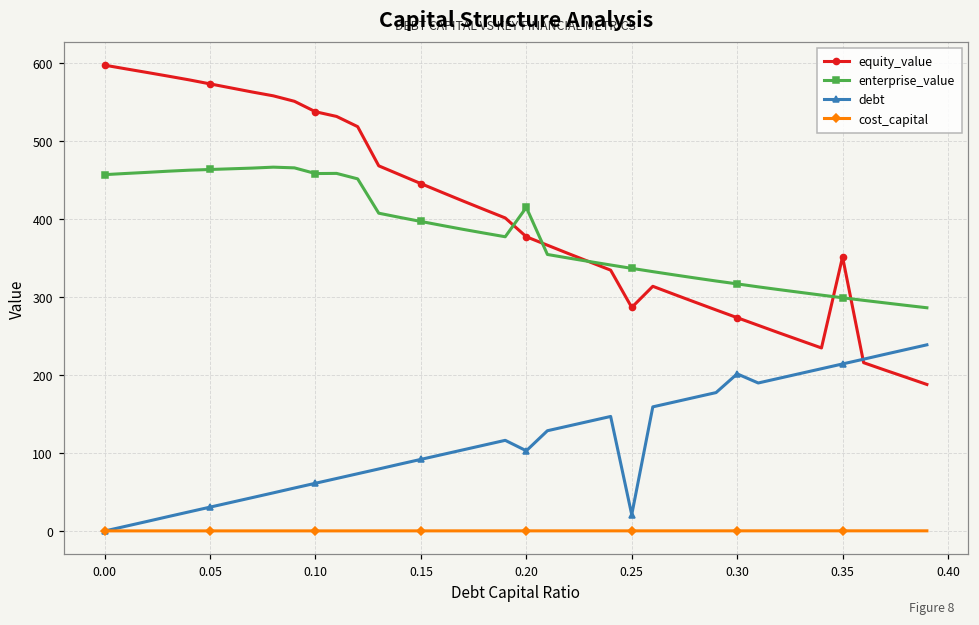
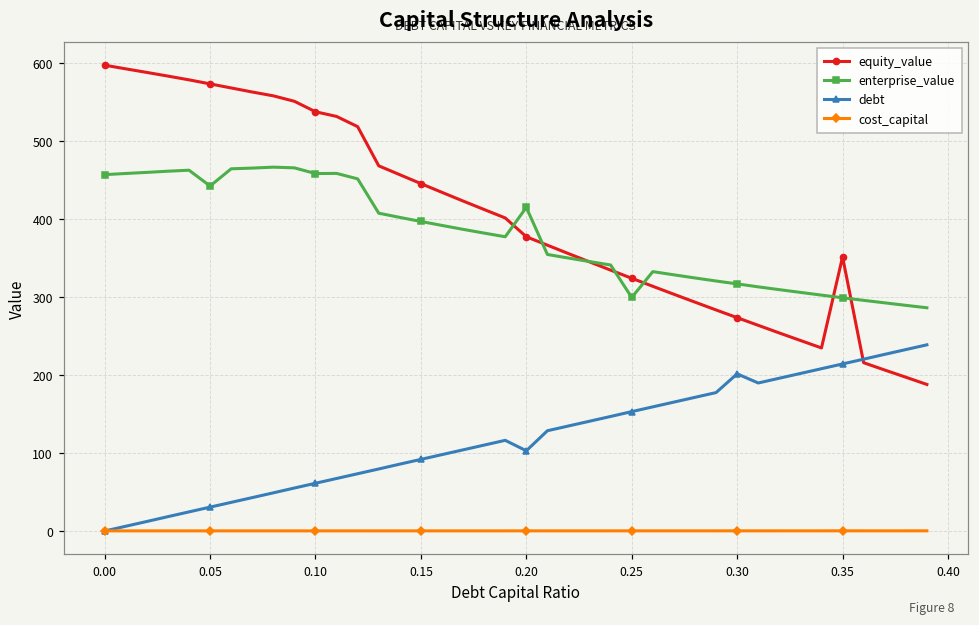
  {
    "equity_value": {
      "0.00": 600,
      "0.05": 570,
      "0.10": 540,
      "0.15": 450,
      "0.20": 380,
-     "0.25": 290,
+     "0.25": 320,
      "0.30": 270,
      "0.35": 350
    },
    "enterprise_value": {
      "0.00": 460,
-     "0.05": 460,
+     "0.05": 440,
      "0.10": 460,
      "0.15": 400,
      "0.20": 410,
-     "0.25": 340,
+     "0.25": 300,
      "0.30": 320,
      "0.35": 300
    },
    "debt": {
      "0.05": 30,
      "0.10": 60,
      "0.15": 90,
      "0.20": 100,
-     "0.25": 20,
+     "0.25": 150,
      "0.30": 200,
      "0.35": 210
    },
    "cost_capital": {
      "0.05": 0,
      "0.10": 0,
      "0.15": 0,
      "0.20": 0,
      "0.25": 0,
      "0.30": 0,
      "0.35": 0
    }
  }
